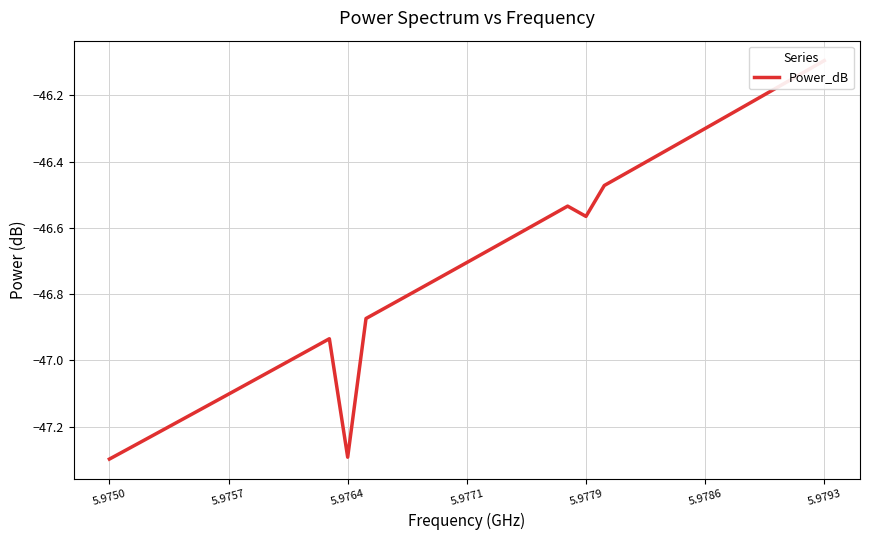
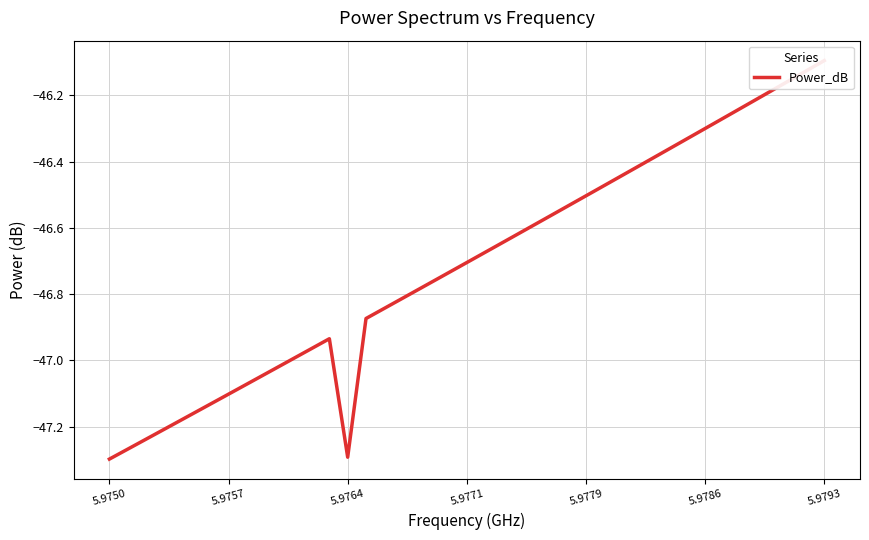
  {
    "5.9750": -47.30,
    "5.9764": -47.29,
-   "5.9779": -46.57
+   "5.9779": -46.50
  }
